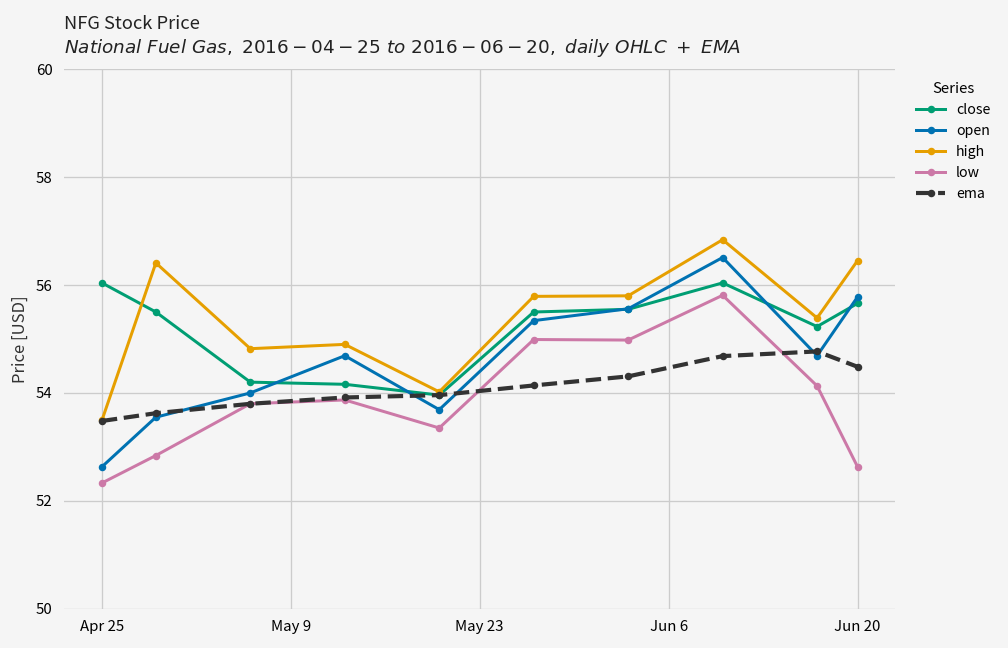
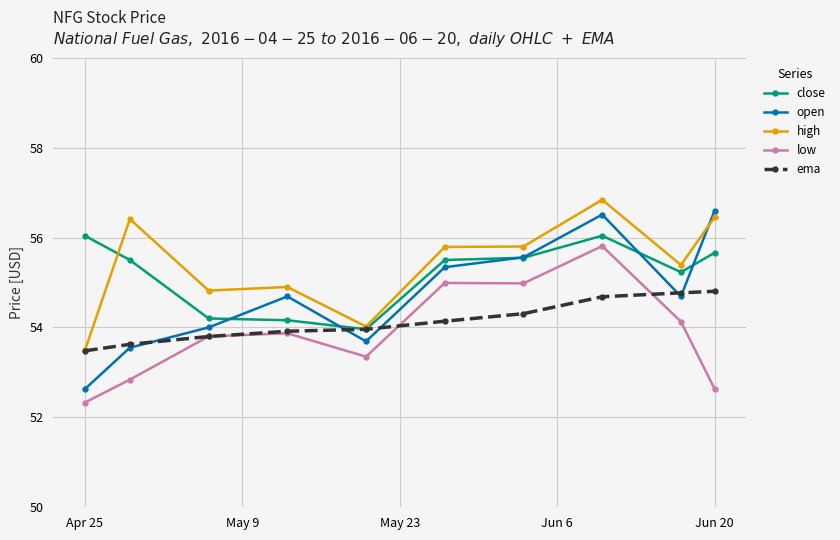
  {
    "close": {
      "Apr 25": 56.0,
      "Jun 20": 55.7
    },
    "open": {
      "Apr 25": 52.6,
-     "Jun 20": 55.8
+     "Jun 20": 56.6
    },
    "high": {
      "Jun 20": 56.5
    },
    "low": {
      "Apr 25": 52.3,
      "Jun 20": 52.6
    },
    "ema": {
-     "Jun 20": 54.5
+     "Jun 20": 54.8
    }
  }
